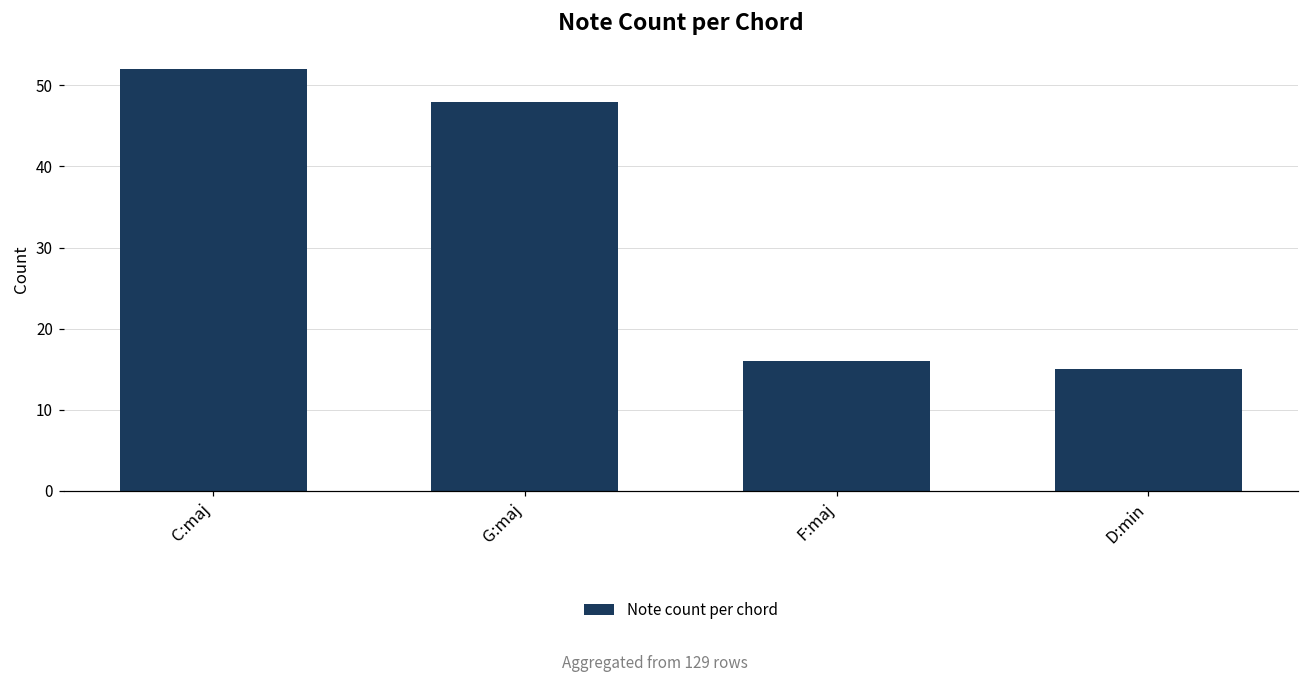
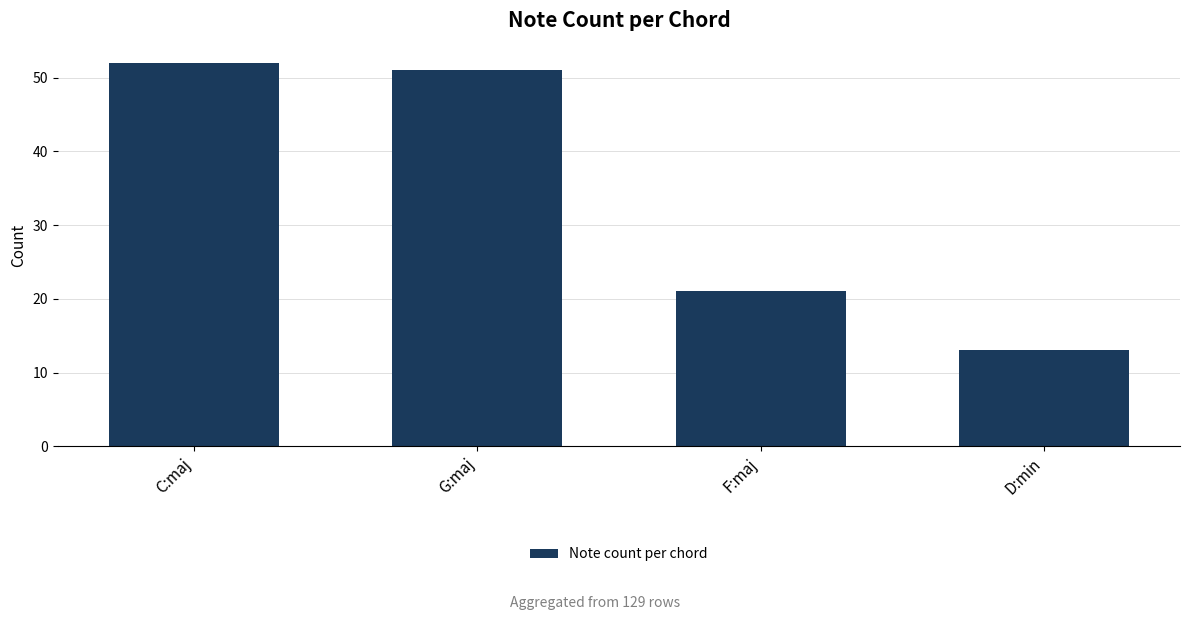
  {
    "C:maj": 52,
-   "G:maj": 48,
-   "F:maj": 16,
-   "D:min": 15
+   "G:maj": 51,
+   "F:maj": 21,
+   "D:min": 13
  }
